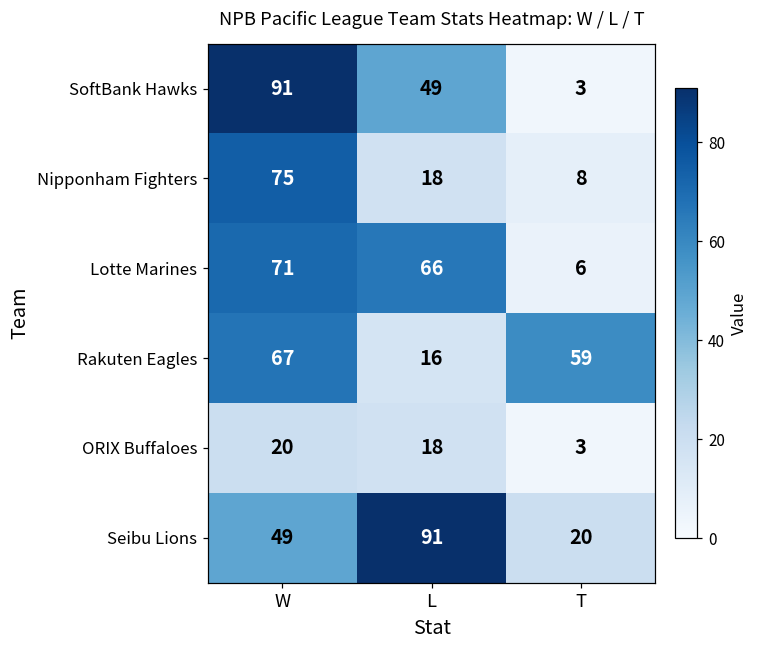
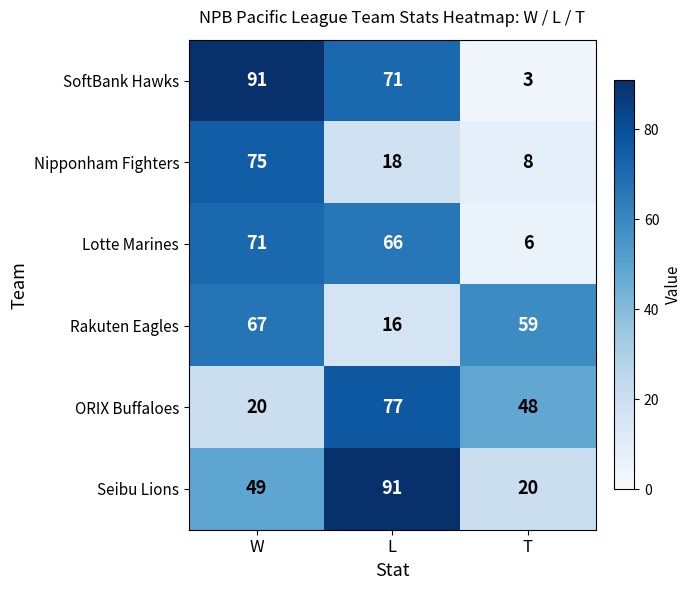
  {
    "SoftBank Hawks": {
      "W": 91,
-     "L": 49,
+     "L": 71,
      "T": 3
    },
    "Nipponham Fighters": {
      "W": 75,
      "L": 18,
      "T": 8
    },
    "Lotte Marines": {
      "W": 71,
      "L": 66,
      "T": 6
    },
    "Rakuten Eagles": {
      "W": 67,
      "L": 16,
      "T": 59
    },
    "ORIX Buffaloes": {
      "W": 20,
-     "L": 18,
-     "T": 3
+     "L": 77,
+     "T": 48
    },
    "Seibu Lions": {
      "W": 49,
      "L": 91,
      "T": 20
    }
  }
